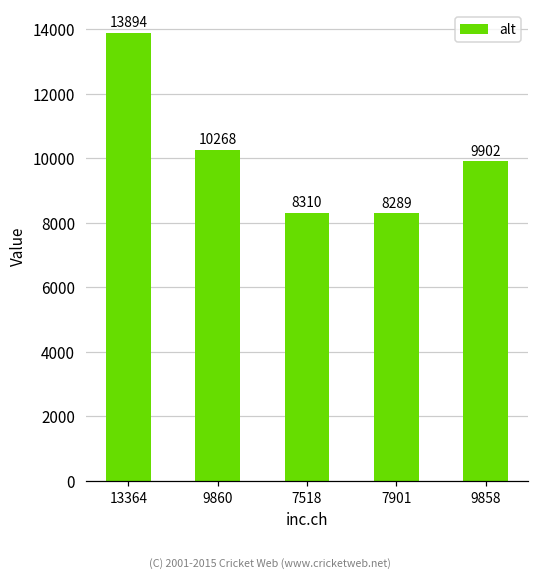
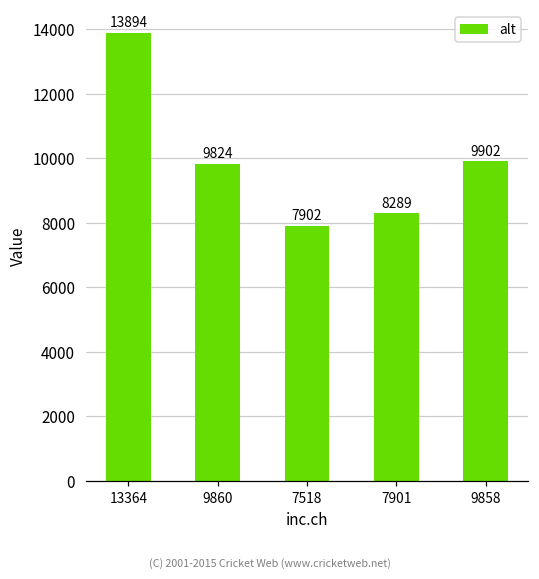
  {
    "13364": 13894,
-   "9860": 10268,
-   "7518": 8310,
+   "9860": 9824,
+   "7518": 7902,
    "7901": 8289,
    "9858": 9902
  }
